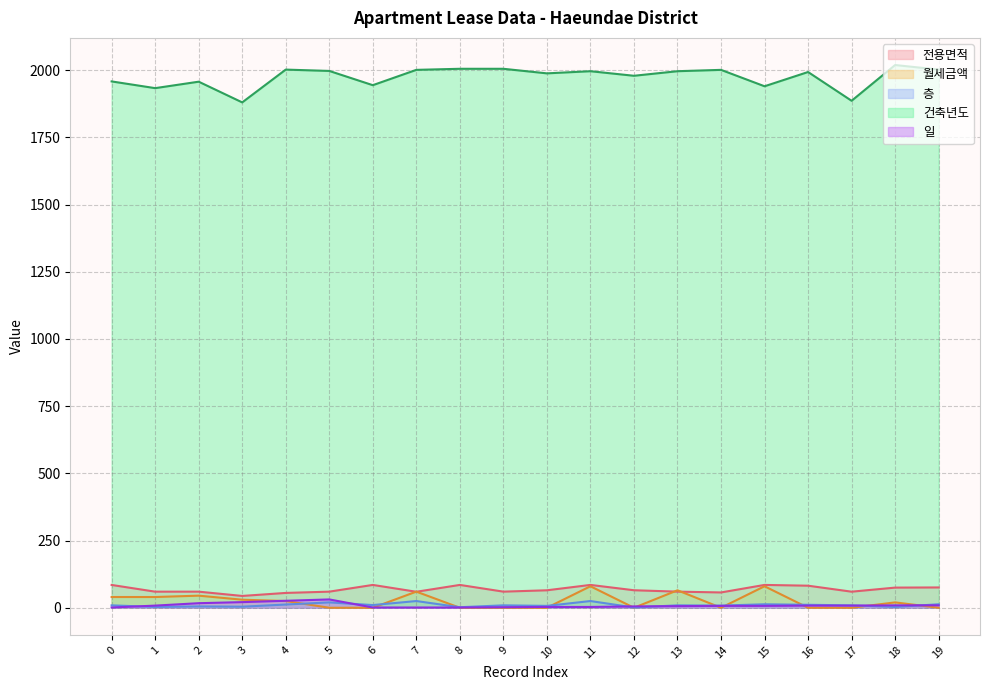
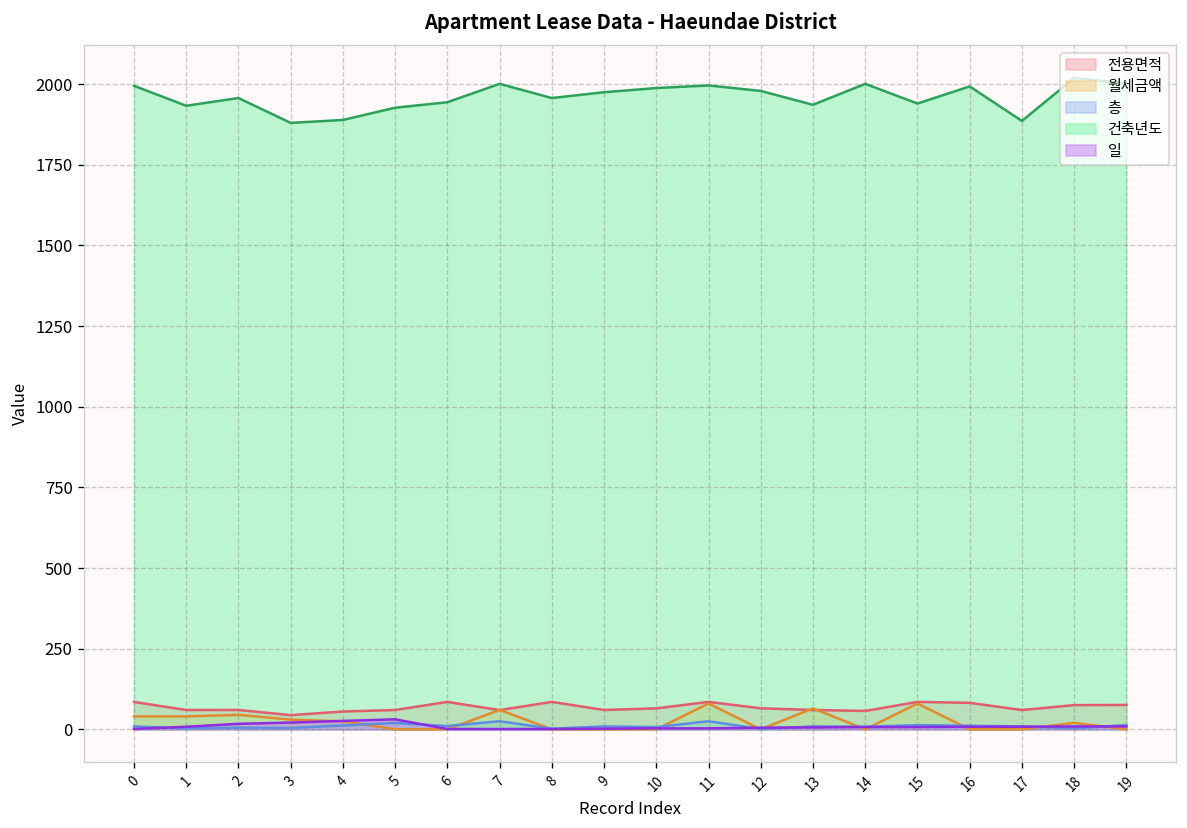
  {
    "건축년도": {
-     "0": 1960,
+     "0": 2000,
      "1": 1930,
      "2": 1960,
      "3": 1880,
-     "4": 2000,
-     "5": 2000,
+     "4": 1890,
+     "5": 1930,
      "6": 1940,
      "7": 2000,
-     "8": 2010,
-     "9": 2010,
+     "8": 1960,
+     "9": 1980,
      "10": 1990,
      "11": 2000,
      "12": 1980,
-     "13": 2000,
+     "13": 1940,
      "14": 2000,
      "15": 1940,
      "16": 1990,
      "17": 1890
    }
  }
